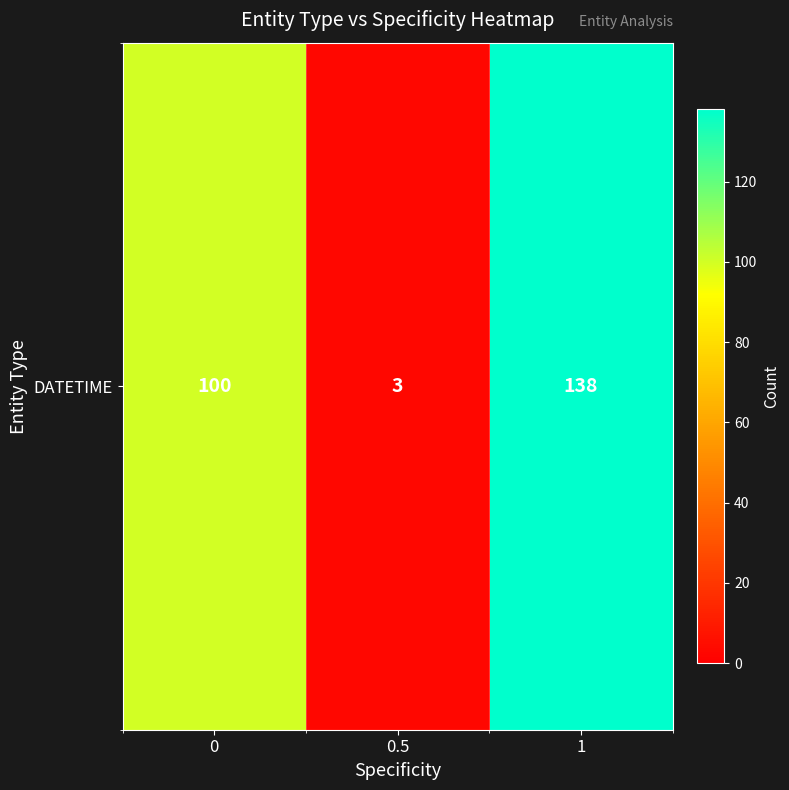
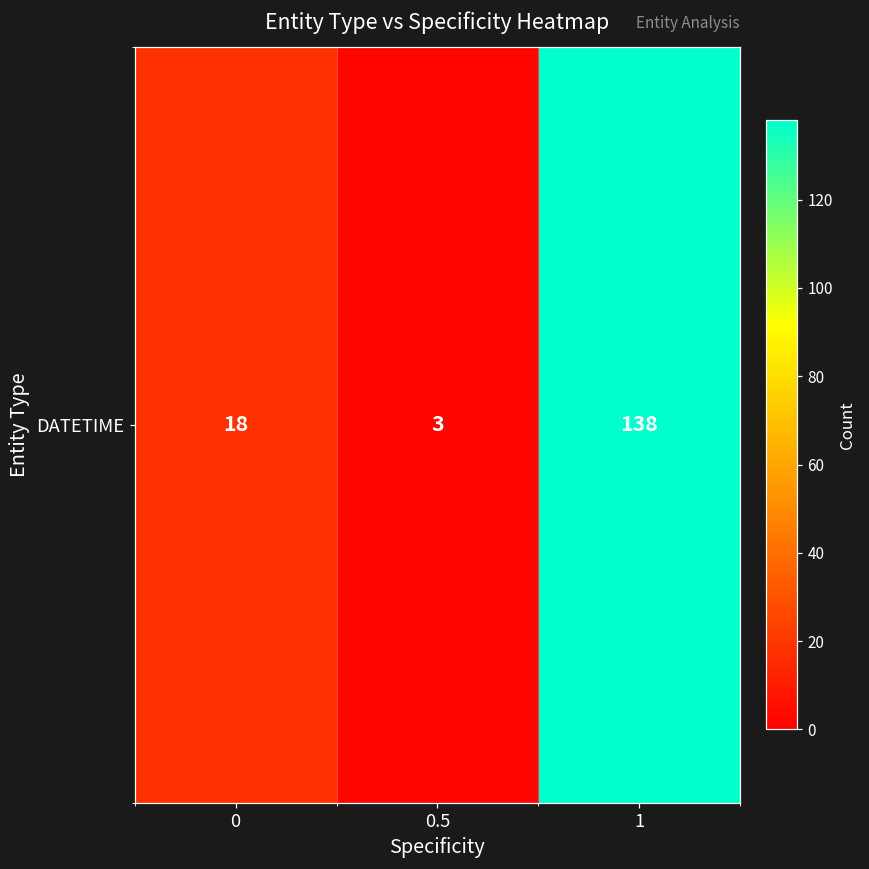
  {
    "DATETIME": {
-     "0": 100,
+     "0": 18,
      "0.5": 3,
      "1": 138
    }
  }
